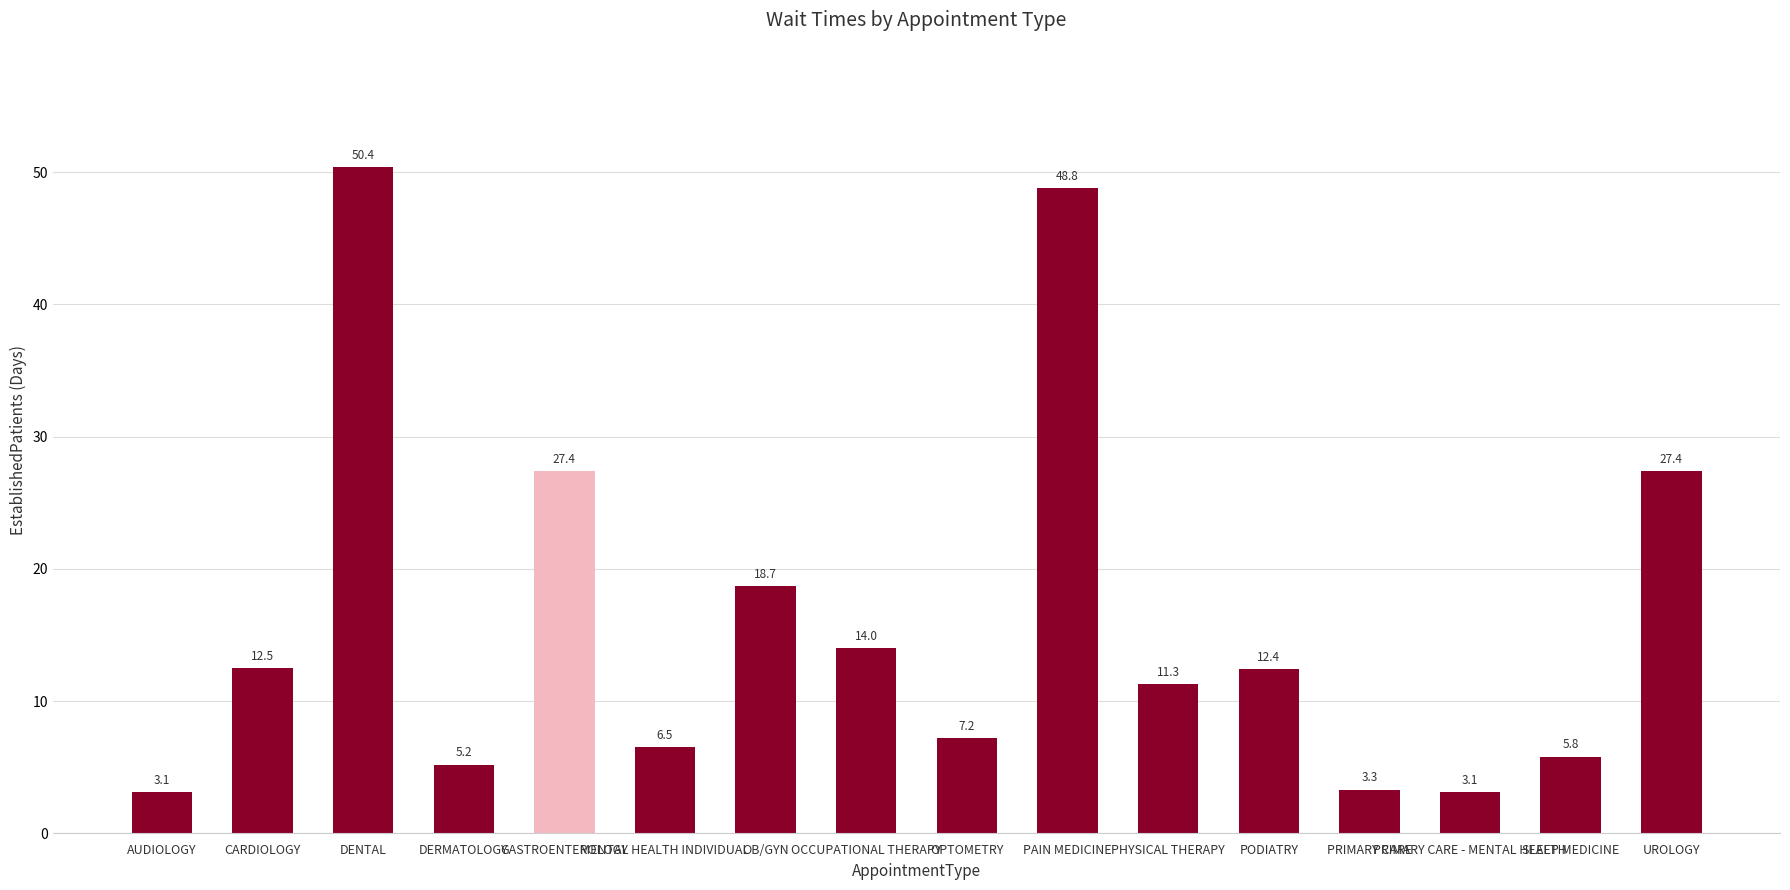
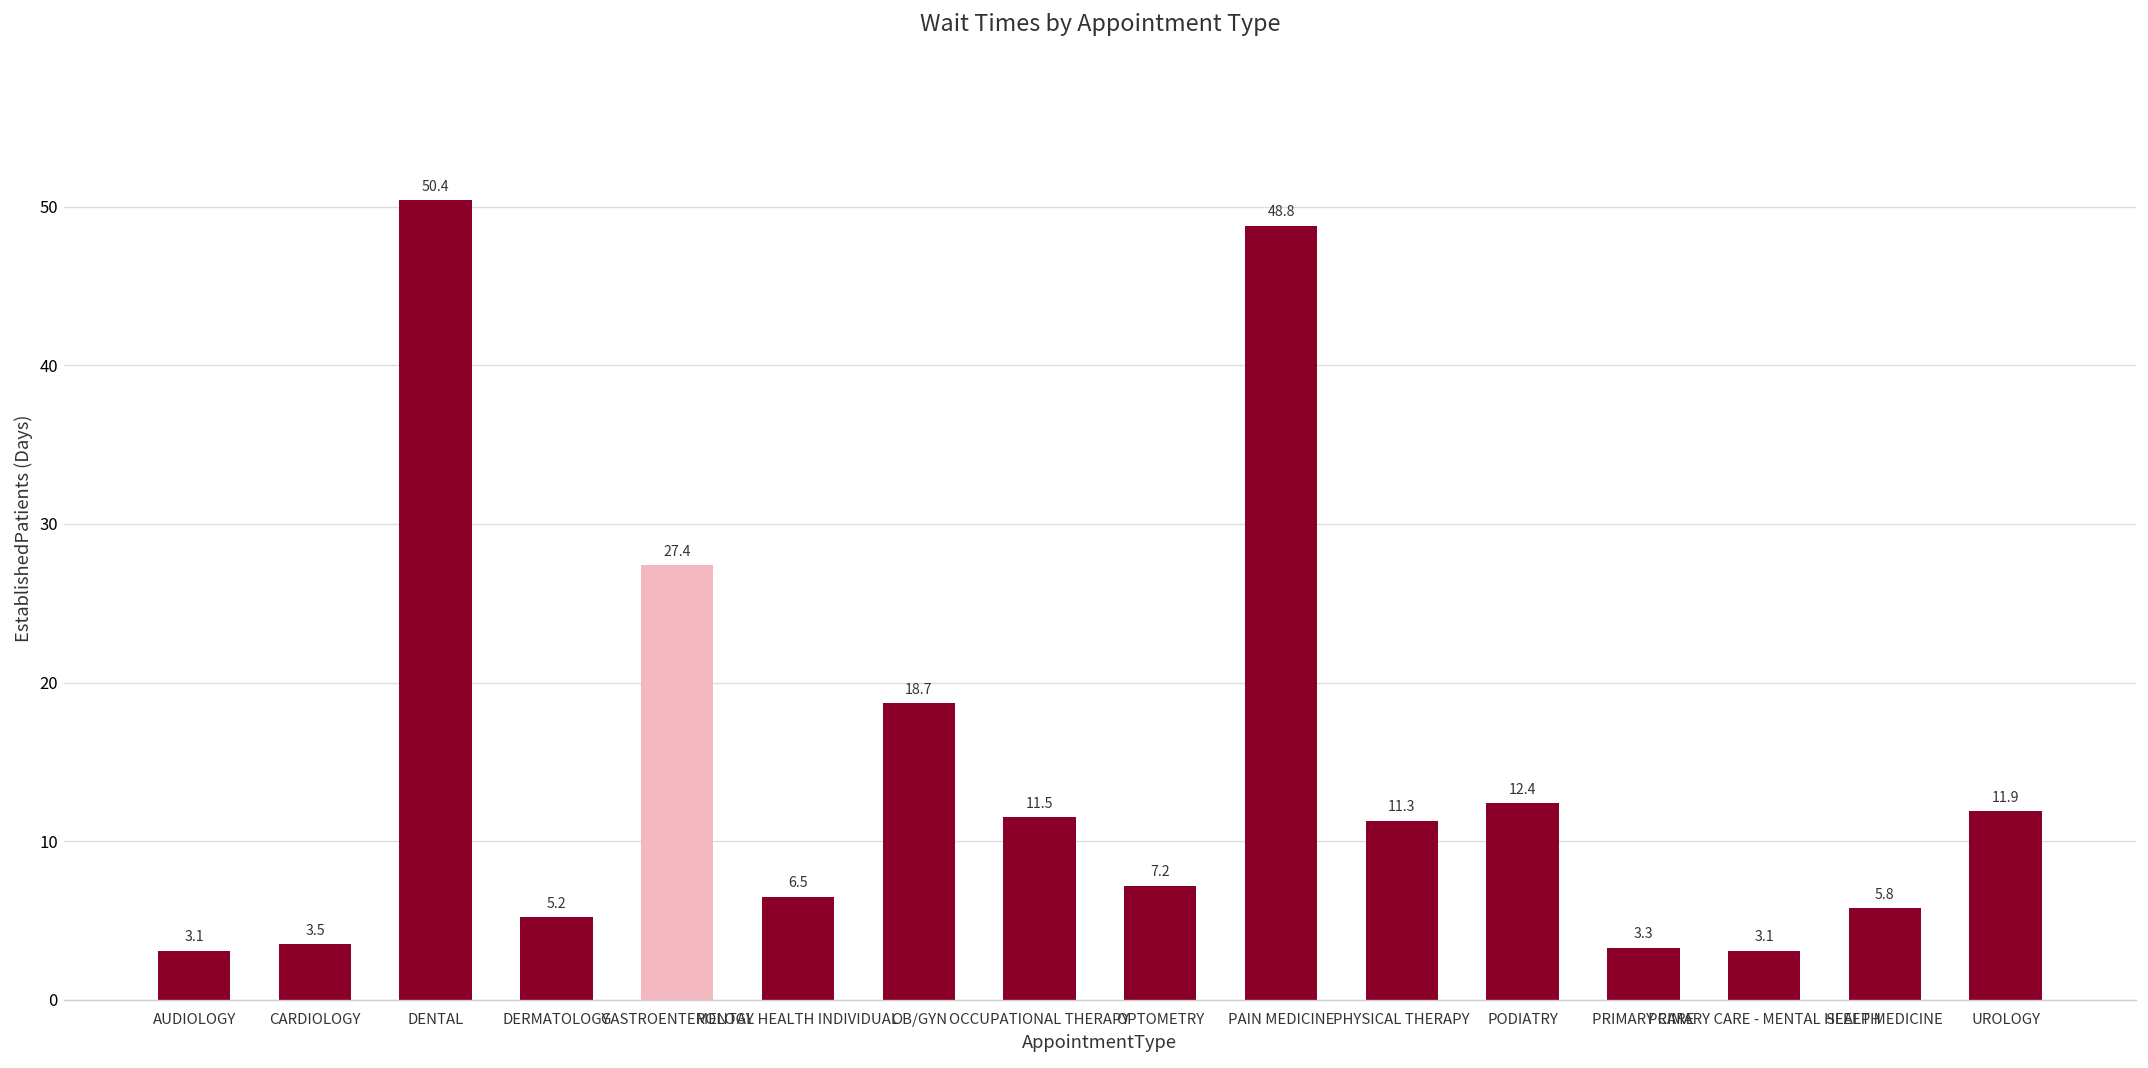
  {
    "AUDIOLOGY": 3.1,
-   "CARDIOLOGY": 12.5,
+   "CARDIOLOGY": 3.5,
    "DENTAL": 50.4,
    "DERMATOLOGY": 5.2,
-   "OCCUPATIONAL THERAPY": 14.0,
+   "OCCUPATIONAL THERAPY": 11.5,
    "PAIN MEDICINE": 48.8,
    "PHYSICAL THERAPY": 11.3,
    "PODIATRY": 12.4,
-   "UROLOGY": 27.4
+   "UROLOGY": 11.9
  }
